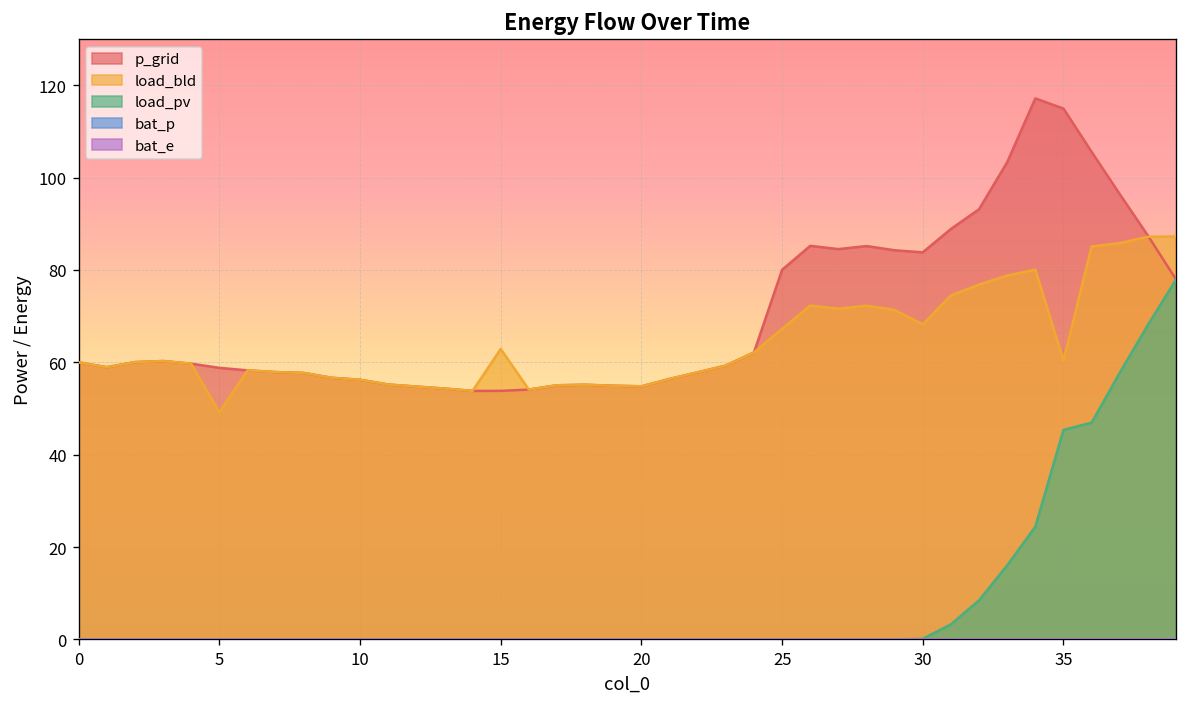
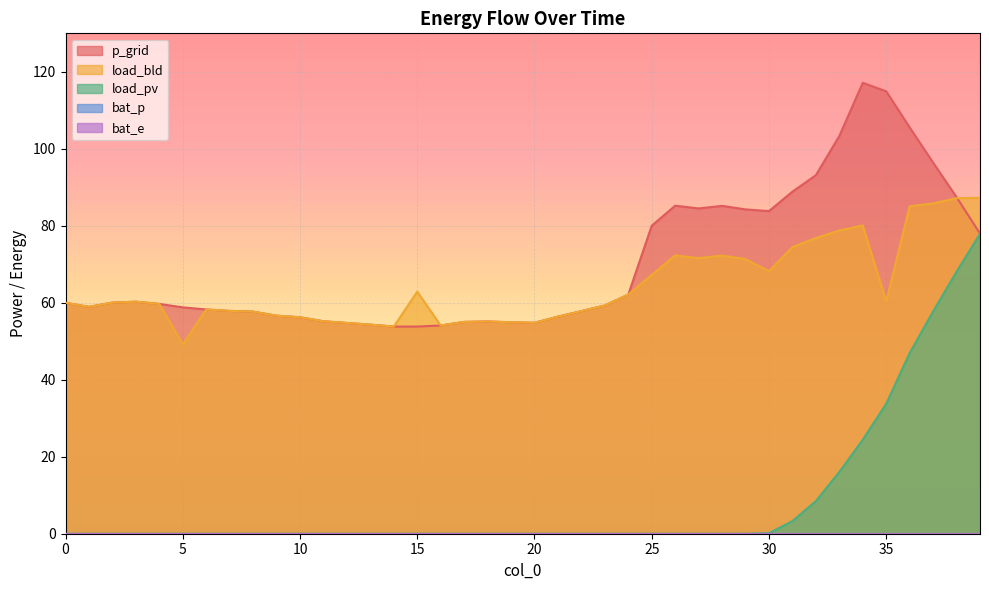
  {
    "p_grid": {
      "5": 59,
      "15": 54,
      "25": 80,
      "30": 84,
      "35": 115
    },
    "load_bld": {
      "5": 49,
      "15": 63,
      "25": 67,
      "30": 68,
      "35": 60
    },
    "load_pv": {
-     "35": 45
+     "35": 34
    },
    "bat_e": {
      "35": 0
    }
  }
